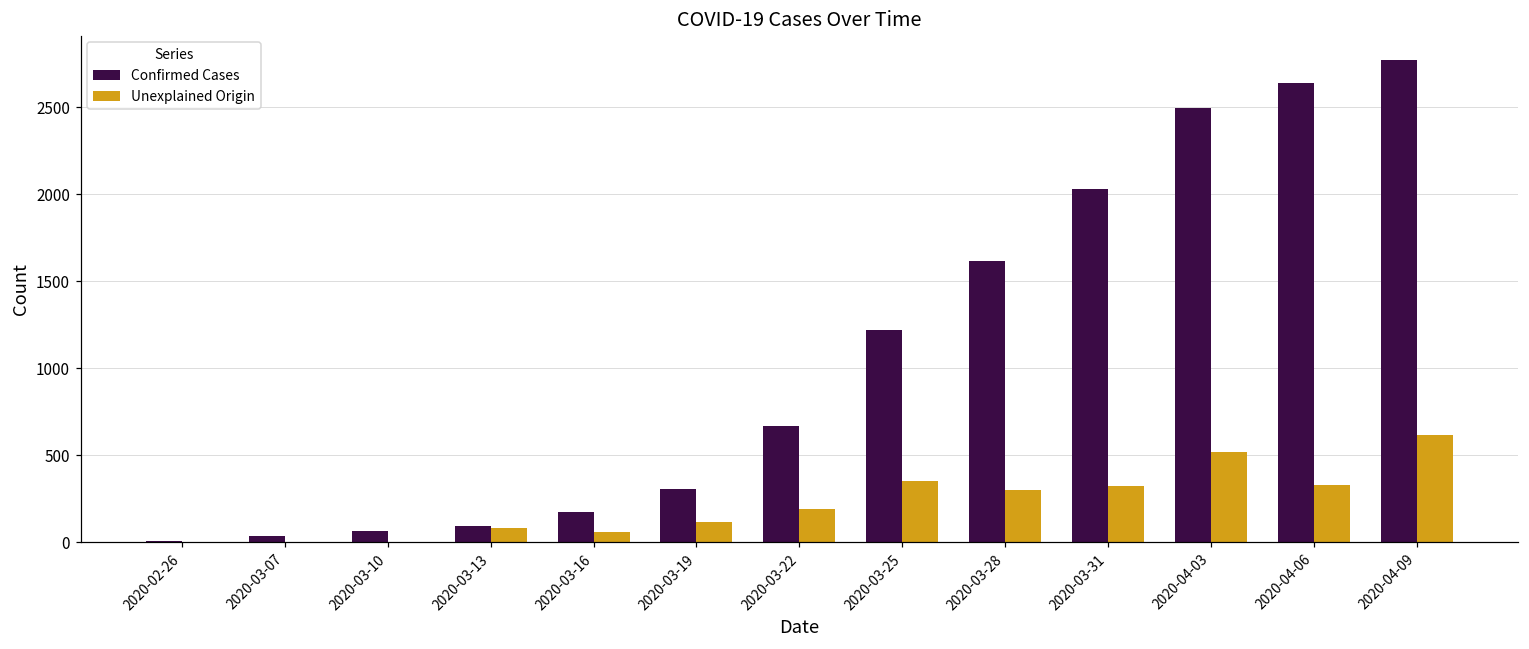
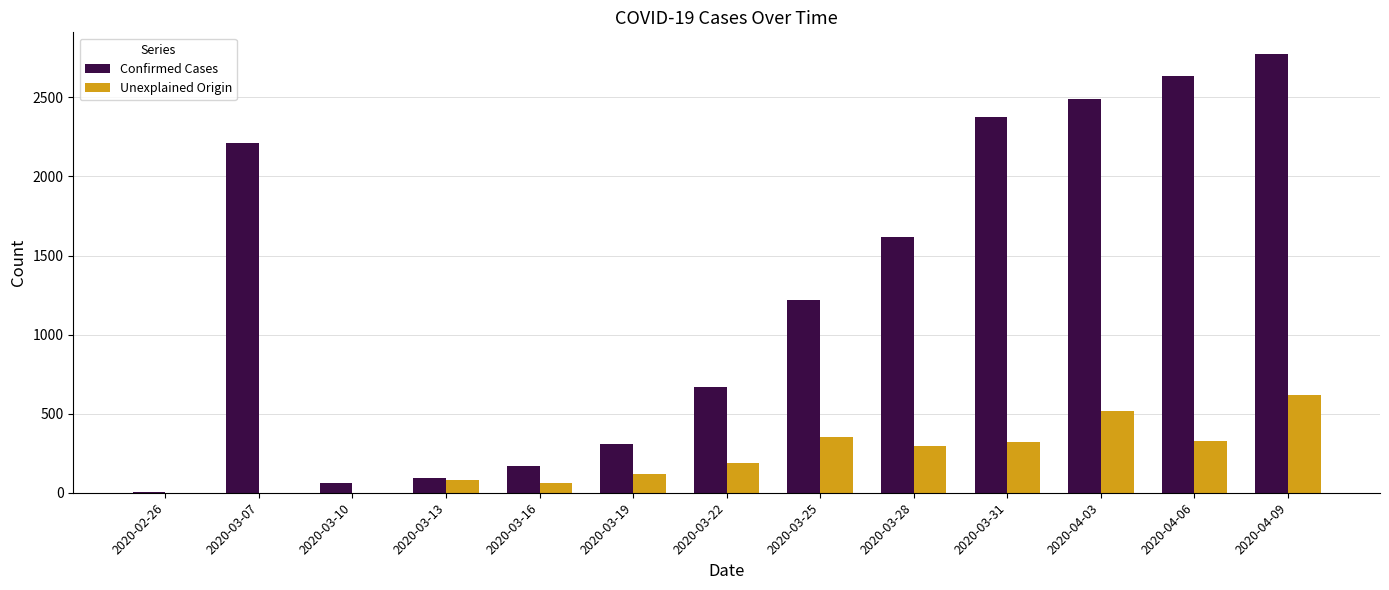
  {
    "Confirmed Cases": {
-     "2020-03-07": 30,
+     "2020-03-07": 2210,
      "2020-03-10": 60,
      "2020-03-13": 90,
      "2020-03-16": 170,
      "2020-03-19": 310,
      "2020-03-22": 670,
      "2020-03-25": 1220,
      "2020-03-28": 1620,
-     "2020-03-31": 2030,
+     "2020-03-31": 2380,
      "2020-04-03": 2490,
      "2020-04-06": 2640,
      "2020-04-09": 2770
    },
    "Unexplained Origin": {
      "2020-02-26": 0,
      "2020-03-07": 0,
      "2020-03-10": 0,
      "2020-03-13": 80,
      "2020-03-16": 60,
      "2020-03-19": 120,
      "2020-03-22": 190,
      "2020-03-25": 350,
      "2020-03-28": 300,
      "2020-03-31": 320,
      "2020-04-03": 520,
      "2020-04-06": 330,
      "2020-04-09": 620
    }
  }
